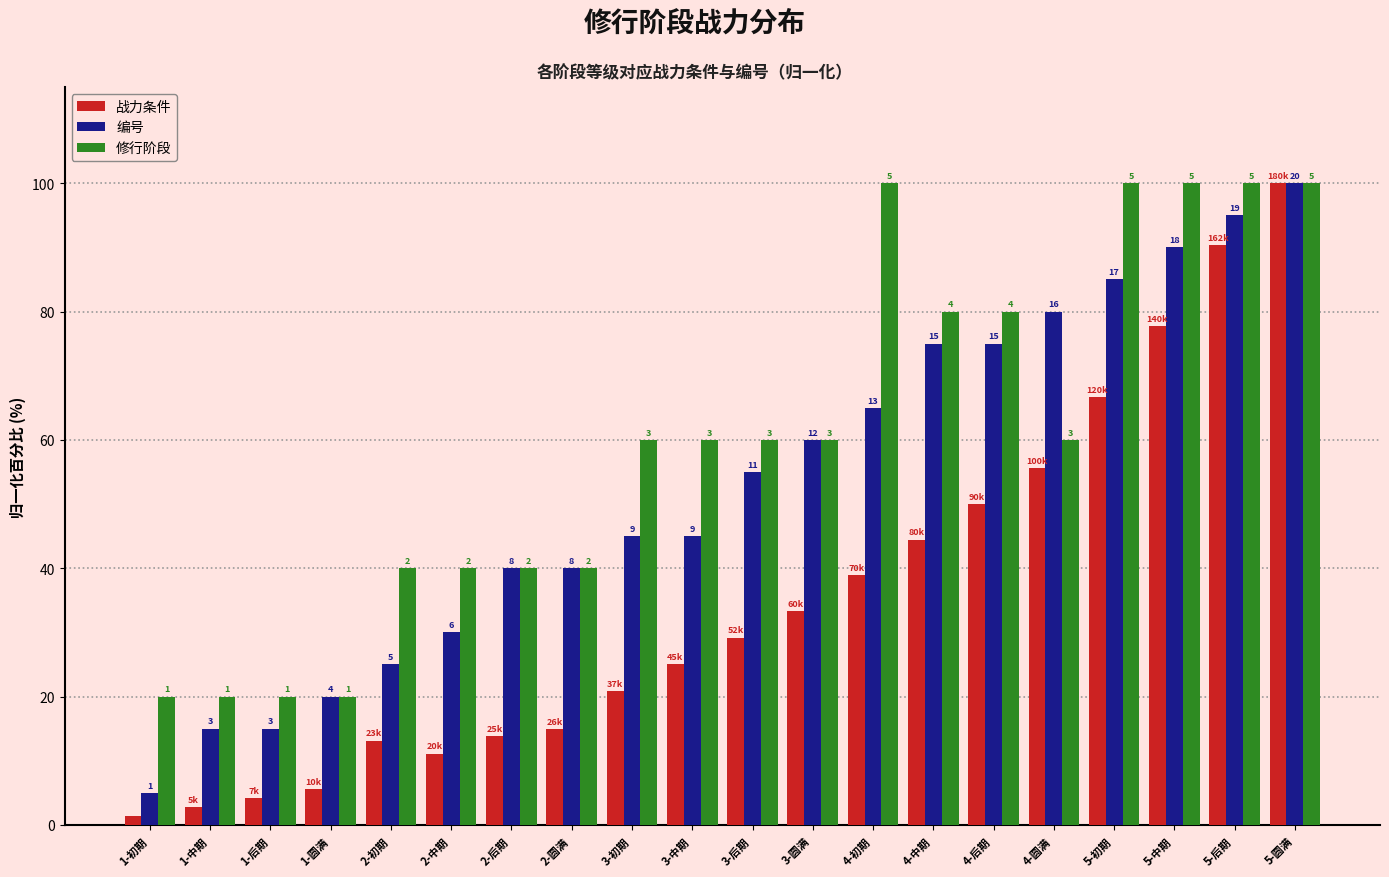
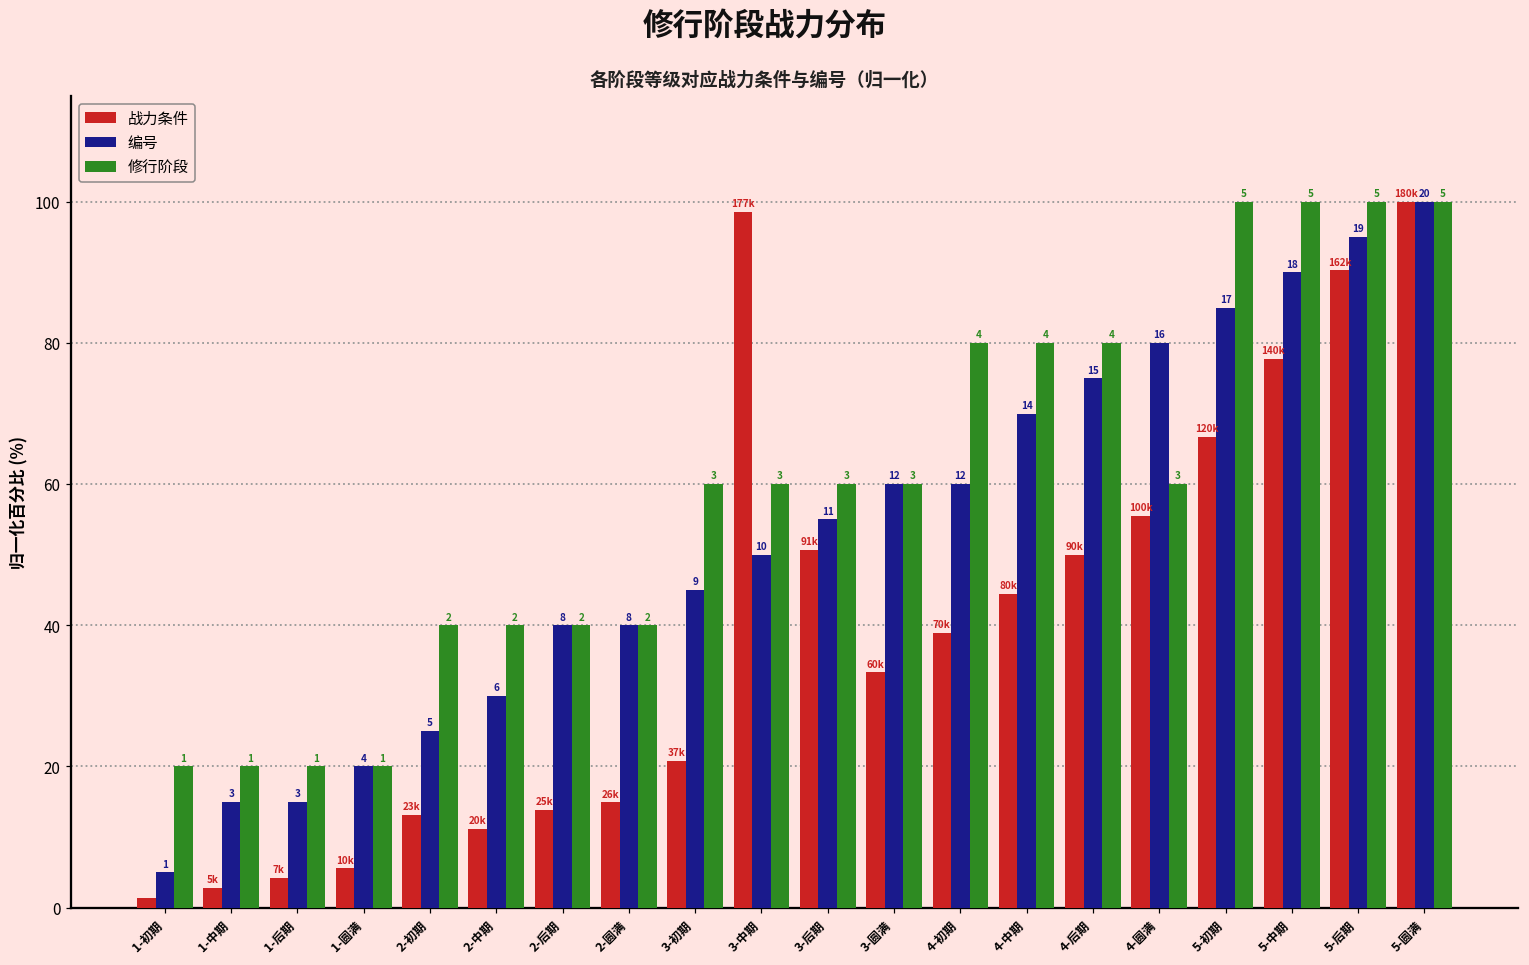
  {
    "战力条件": {
-     "3-中期": "45k",
-     "3-后期": "52k"
+     "3-中期": "177k",
+     "3-后期": "91k"
    },
    "编号": {
-     "3-中期": "9",
-     "4-初期": "13",
-     "4-中期": "15"
+     "3-中期": "10",
+     "4-初期": "12",
+     "4-中期": "14"
    },
    "修行阶段": {
-     "4-初期": "5"
+     "4-初期": "4"
    }
  }
